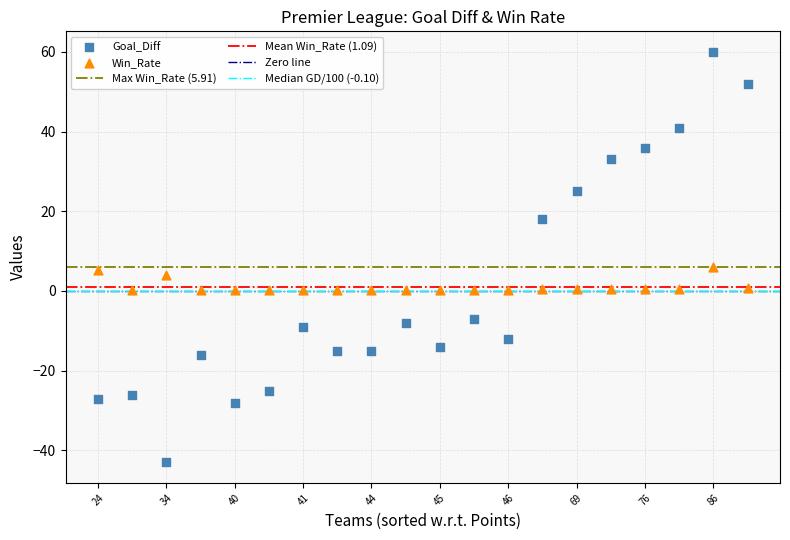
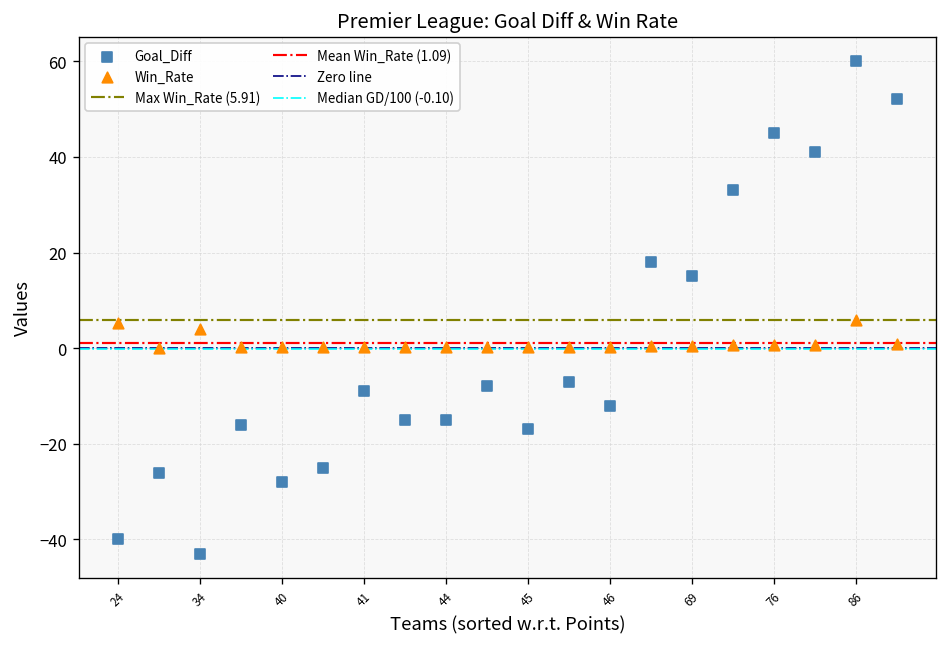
  {
    "Goal_Diff": {
-     "24": -27,
-     "45": -14,
-     "69": 25,
-     "76": 36
+     "24": -40,
+     "45": -17,
+     "69": 15,
+     "76": 45
    }
  }
